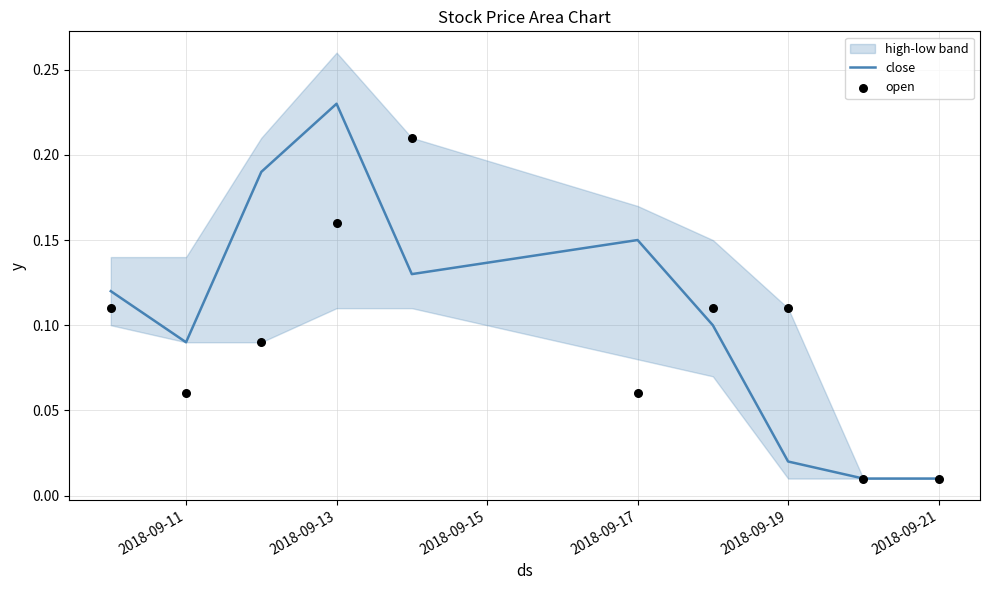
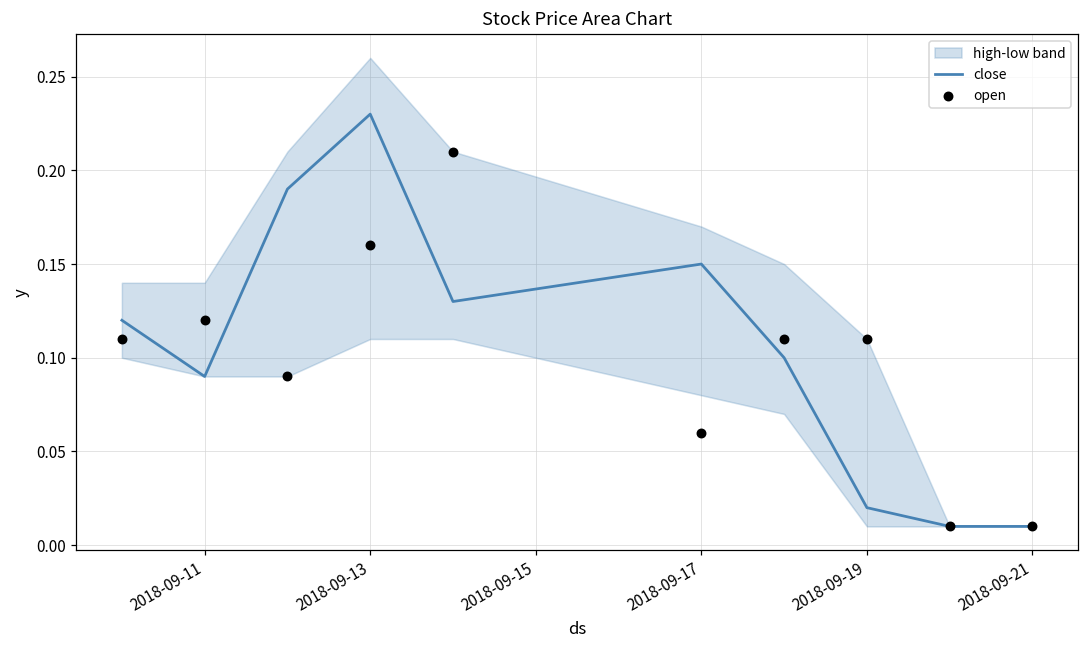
  {
    "open": {
-     "2018-09-11": 0.06
+     "2018-09-11": 0.12
    }
  }
